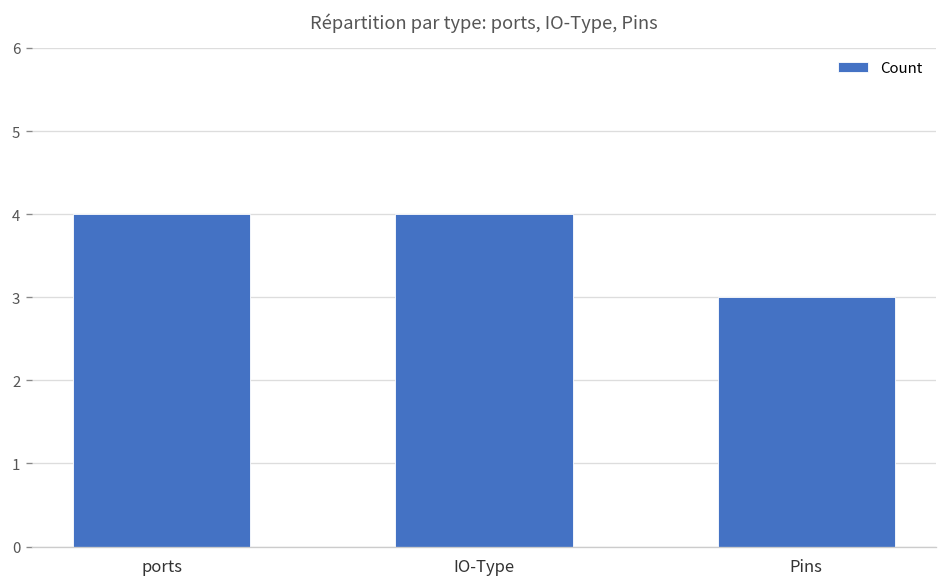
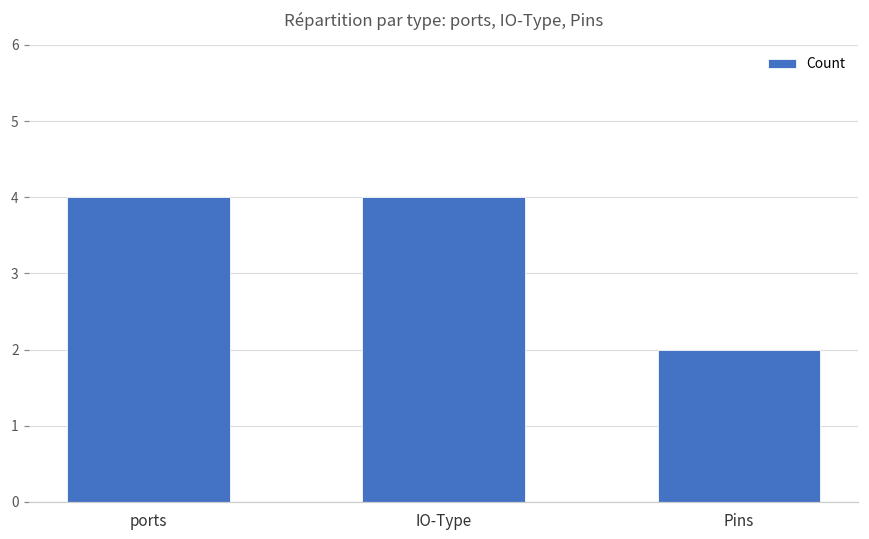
  {
    "ports": 4,
    "IO-Type": 4,
-   "Pins": 3
+   "Pins": 2
  }
